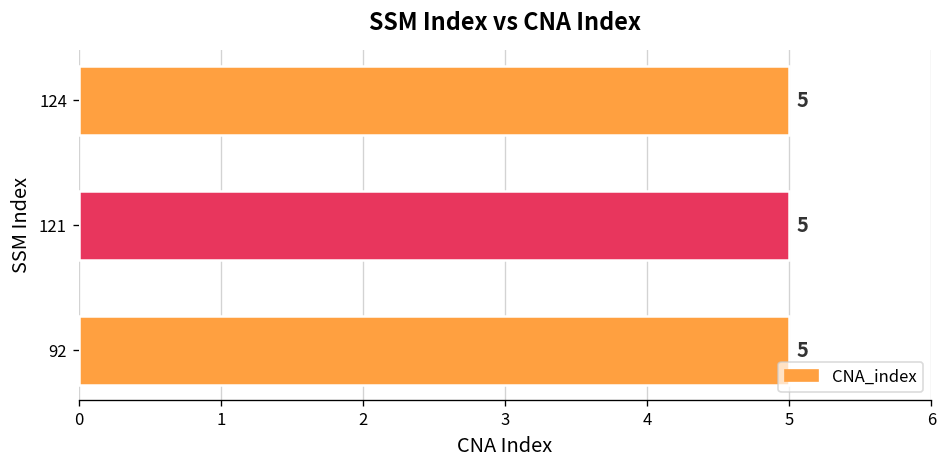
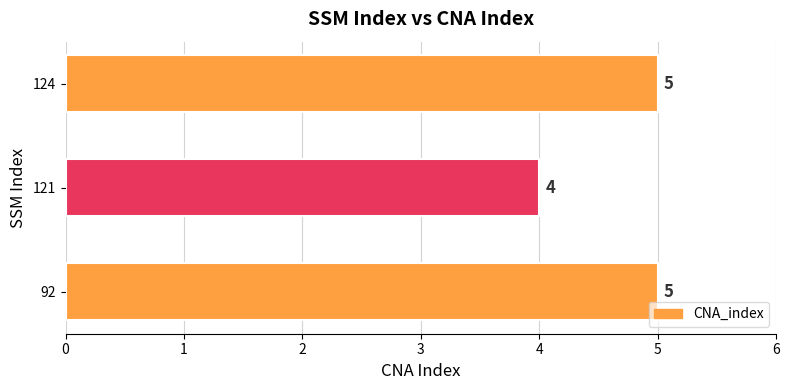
  {
    "124": 5,
-   "121": 5,
+   "121": 4,
    "92": 5
  }
